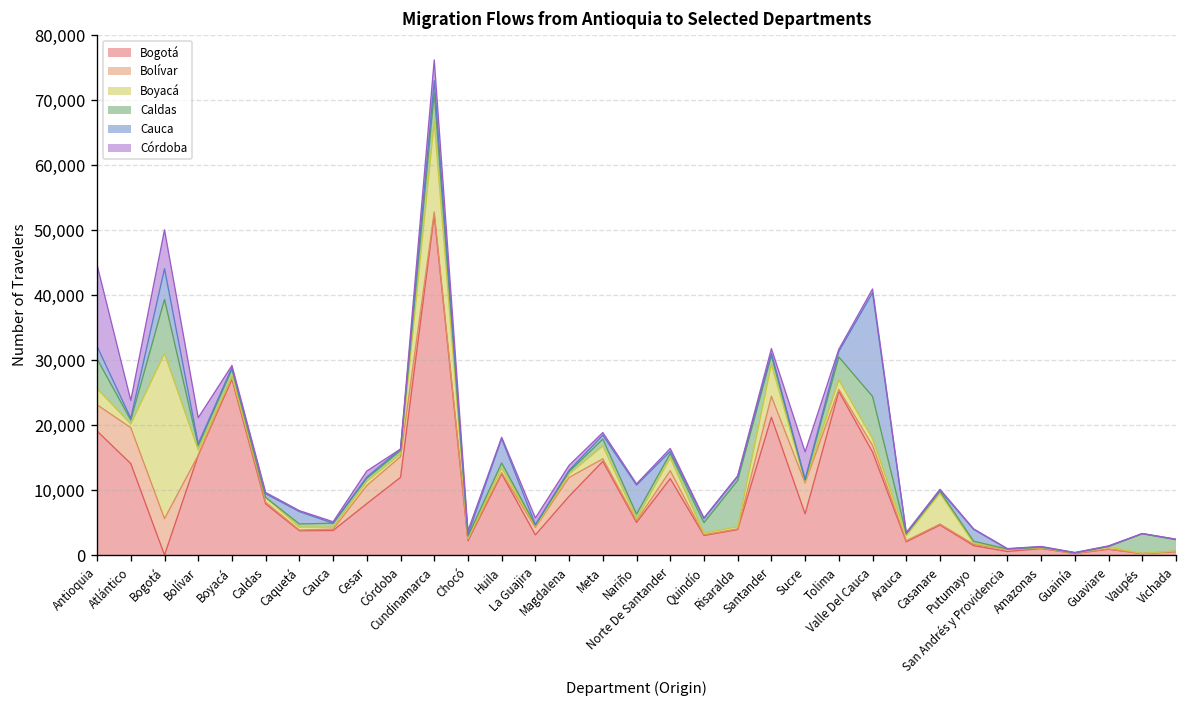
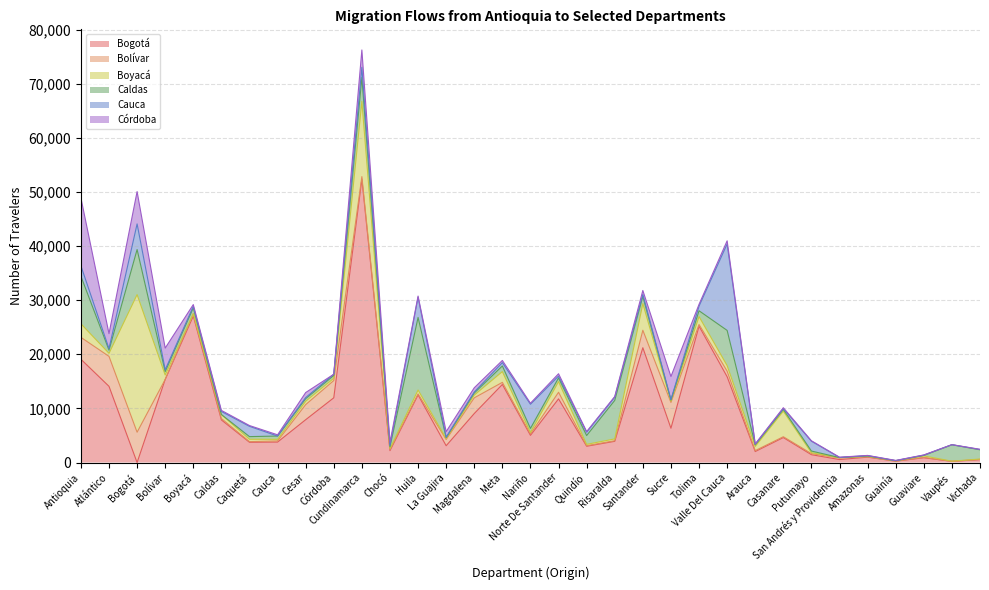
  {
    "Caldas": {
-     "Antioquia": "5,000",
+     "Antioquia": "9,000",
      "Bogotá": "8,000",
      "Caquetá": "0",
      "Cundinamarca": "4,000",
-     "Huila": "1,000",
+     "Huila": "13,000",
      "Meta": "1,000",
      "Nariño": "1,000",
      "Quindío": "2,000",
      "Risaralda": "7,000",
-     "Tolima": "4,000",
+     "Tolima": "1,000",
      "Valle Del Cauca": "6,000"
    }
  }
